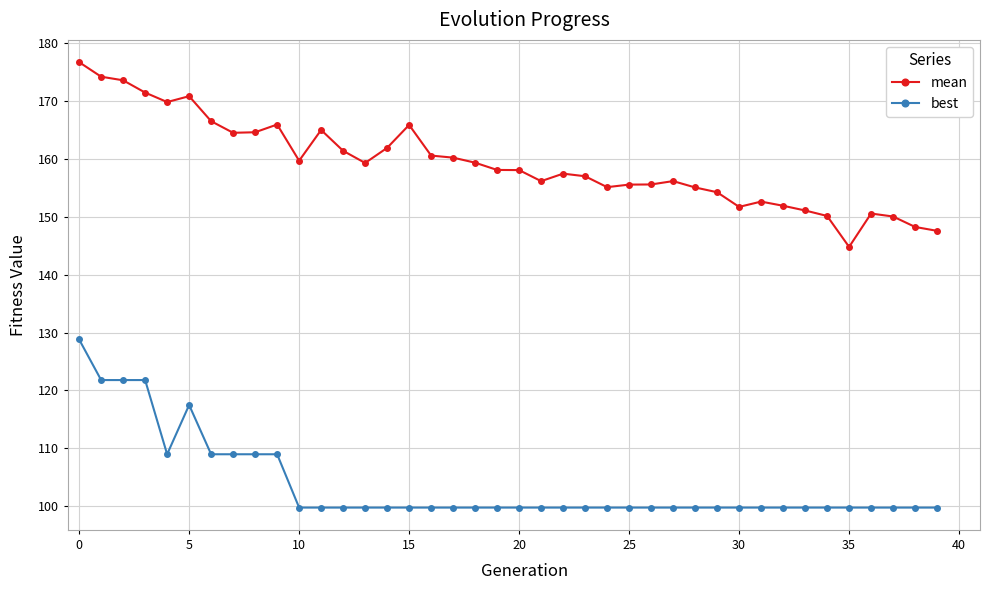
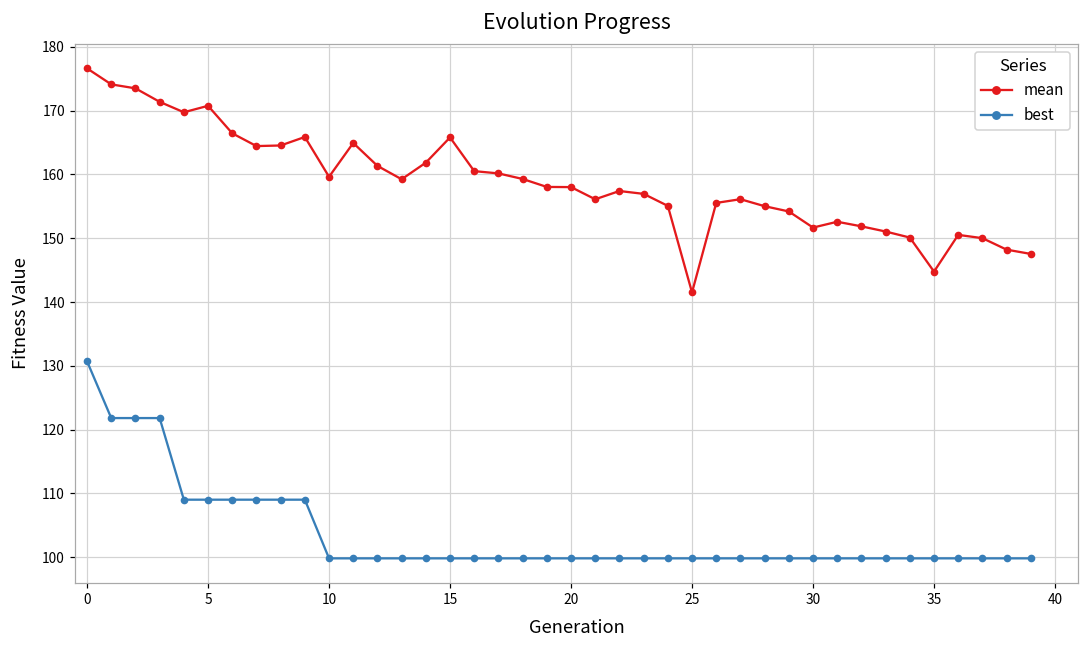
  {
    "mean": {
      "0": 177,
      "5": 171,
      "10": 160,
      "15": 166,
      "20": 158,
-     "25": 156,
+     "25": 142,
      "30": 152,
      "35": 145
    },
    "best": {
-     "0": 129,
-     "5": 118,
+     "0": 131,
+     "5": 109,
      "10": 100,
      "15": 100,
      "20": 100,
      "25": 100,
      "30": 100,
      "35": 100
    }
  }
